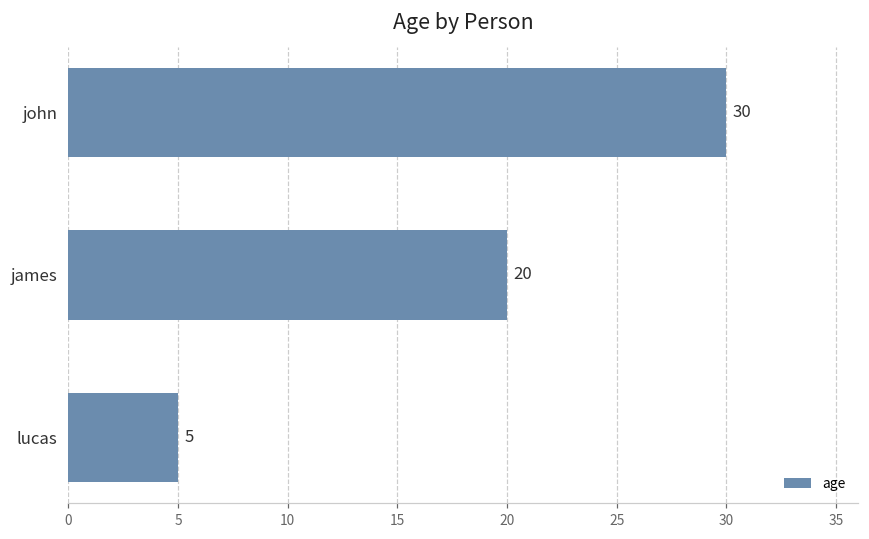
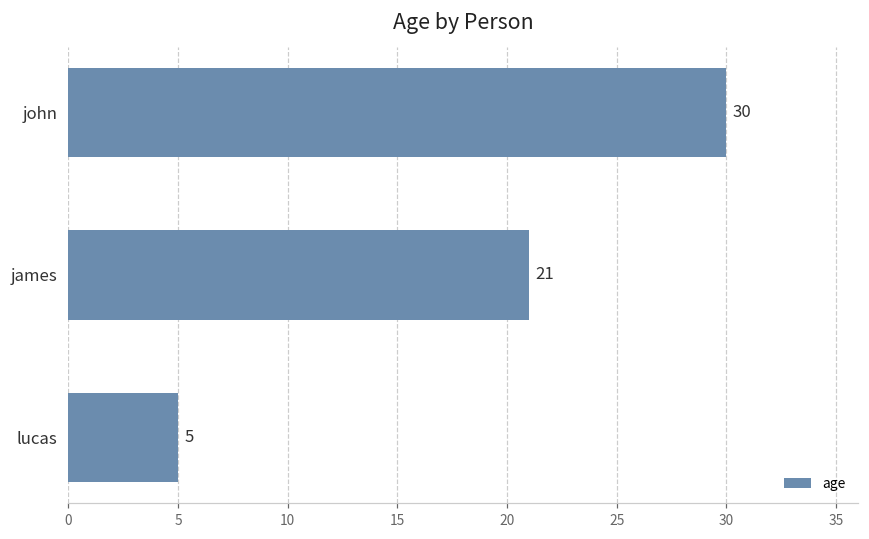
  {
    "john": 30,
-   "james": 20,
+   "james": 21,
    "lucas": 5
  }
